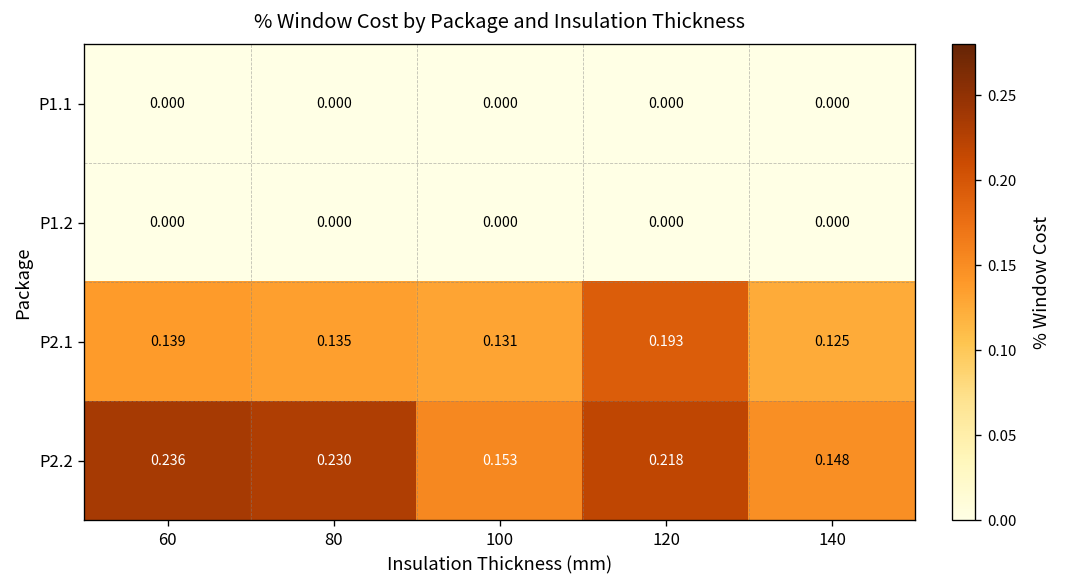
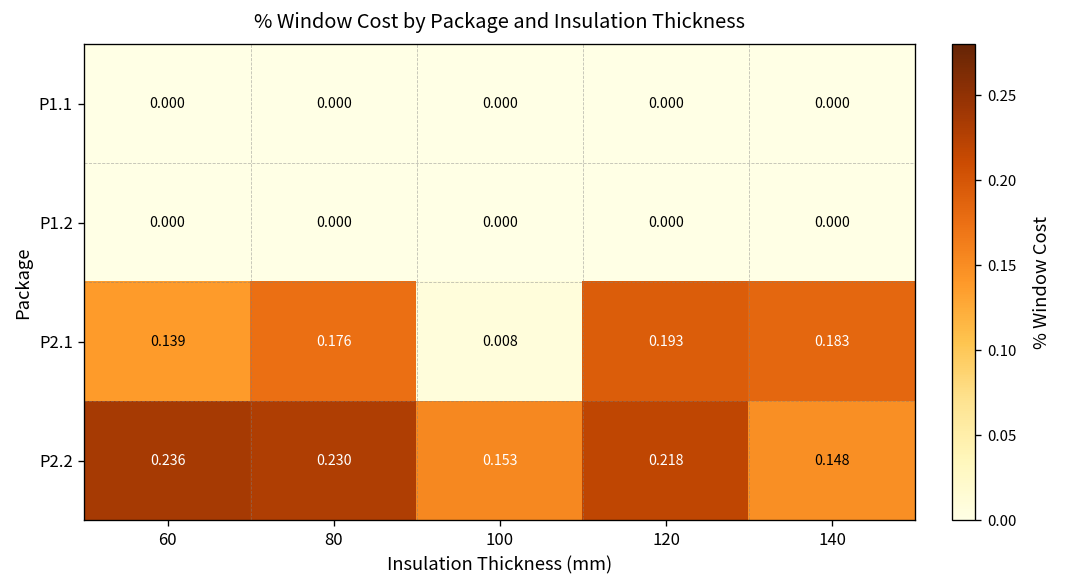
  {
    "P1.1": {
      "60": 0.000,
      "80": 0.000,
      "100": 0.000,
      "120": 0.000,
      "140": 0.000
    },
    "P1.2": {
      "60": 0.000,
      "80": 0.000,
      "100": 0.000,
      "120": 0.000,
      "140": 0.000
    },
    "P2.1": {
      "60": 0.139,
-     "80": 0.135,
-     "100": 0.131,
+     "80": 0.176,
+     "100": 0.008,
      "120": 0.193,
-     "140": 0.125
+     "140": 0.183
    },
    "P2.2": {
      "60": 0.236,
      "80": 0.230,
      "100": 0.153,
      "120": 0.218,
      "140": 0.148
    }
  }
